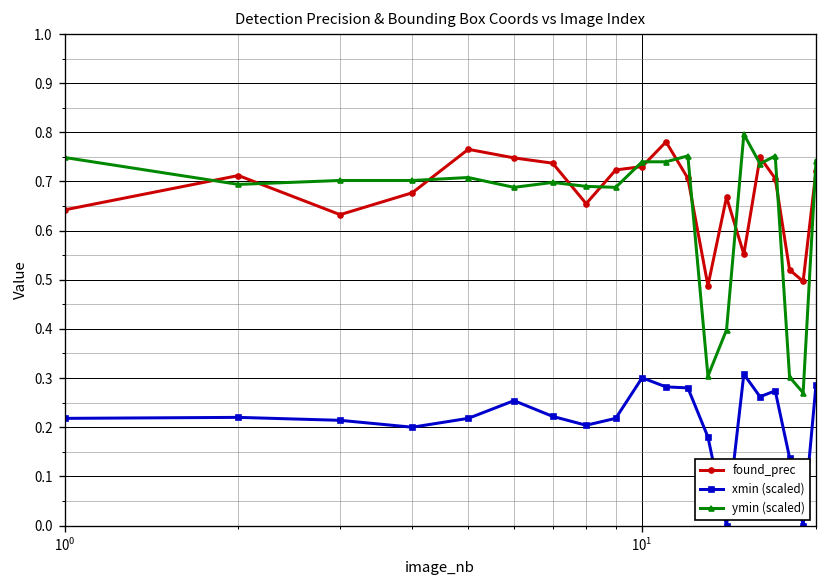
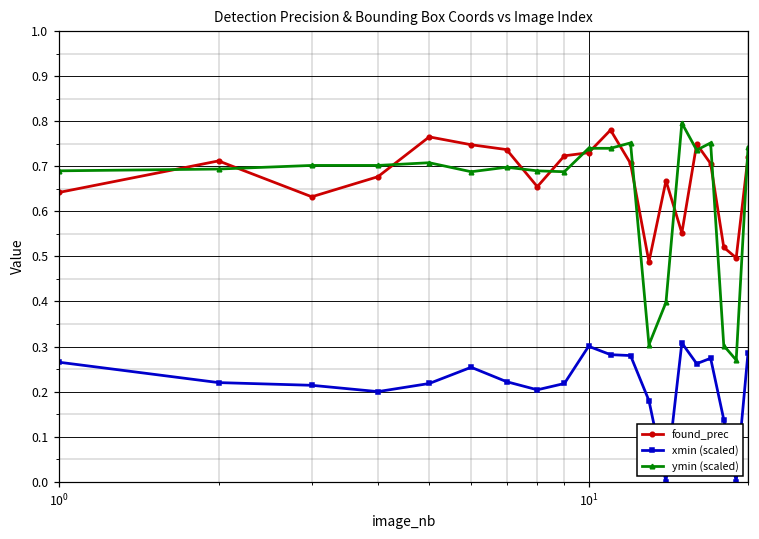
  {
    "found_prec": {
      "10^0": 0.64,
      "10^1": 0.73
    },
    "xmin (scaled)": {
-     "10^0": 0.22,
+     "10^0": 0.27,
      "10^1": 0.30
    },
    "ymin (scaled)": {
-     "10^0": 0.75,
+     "10^0": 0.69,
      "10^1": 0.74
    }
  }
